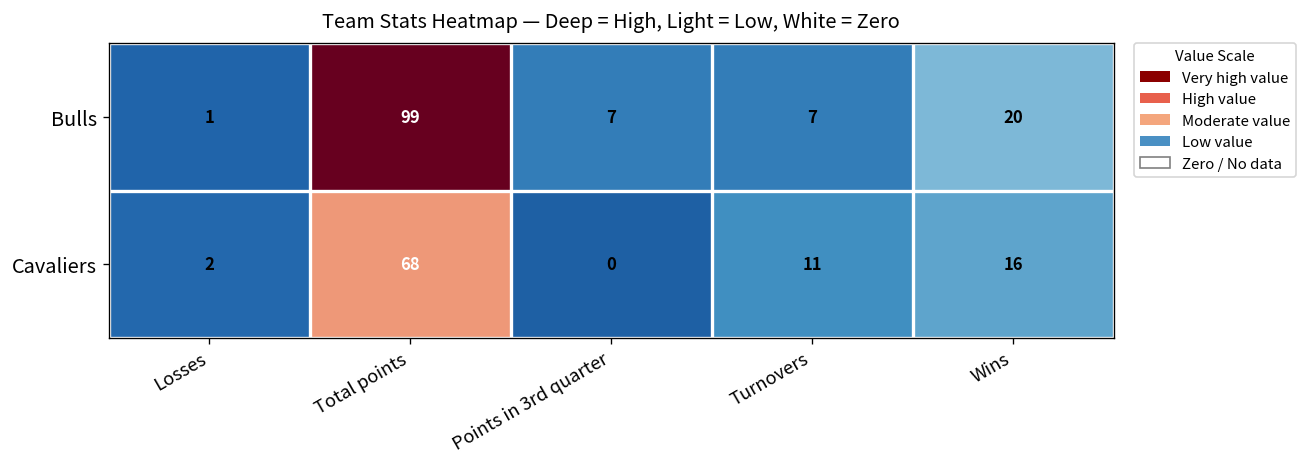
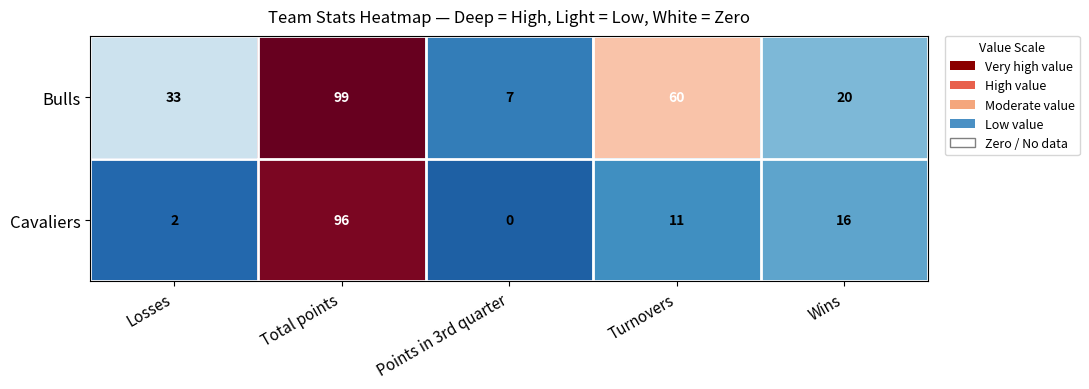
  {
    "Bulls": {
-     "Losses": 1,
+     "Losses": 33,
      "Total points": 99,
      "Points in 3rd quarter": 7,
-     "Turnovers": 7,
+     "Turnovers": 60,
      "Wins": 20
    },
    "Cavaliers": {
      "Losses": 2,
-     "Total points": 68,
+     "Total points": 96,
      "Points in 3rd quarter": 0,
      "Turnovers": 11,
      "Wins": 16
    }
  }
